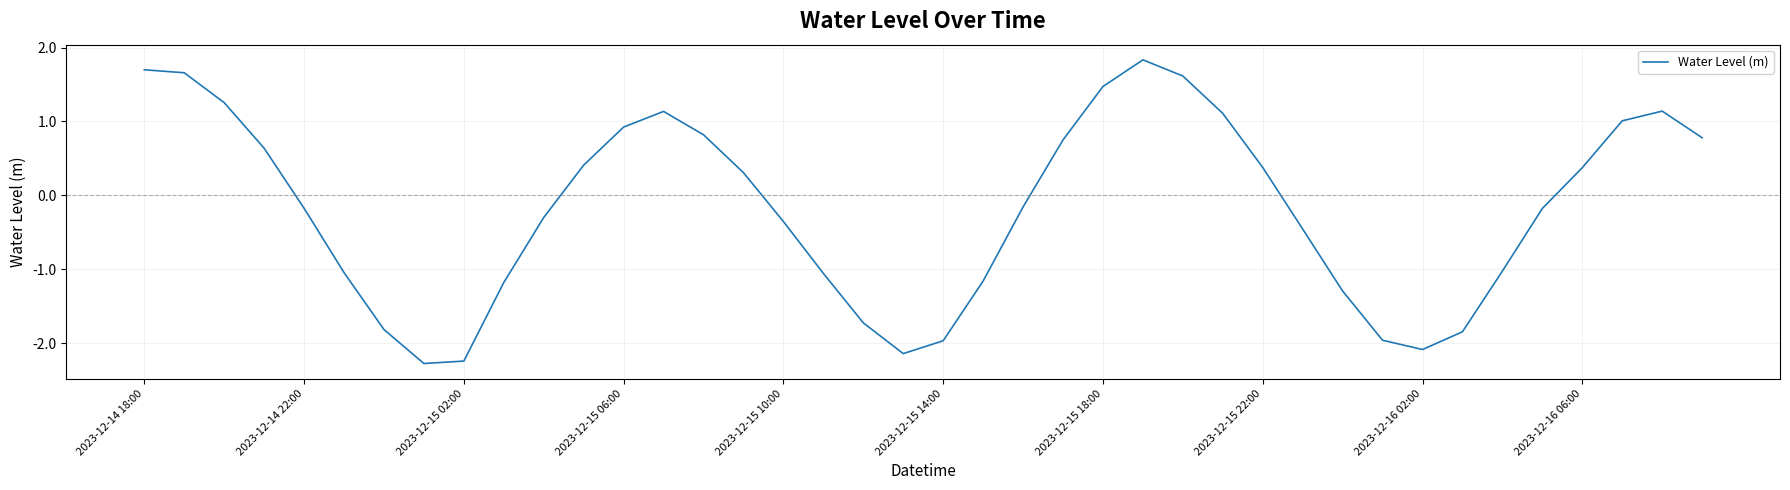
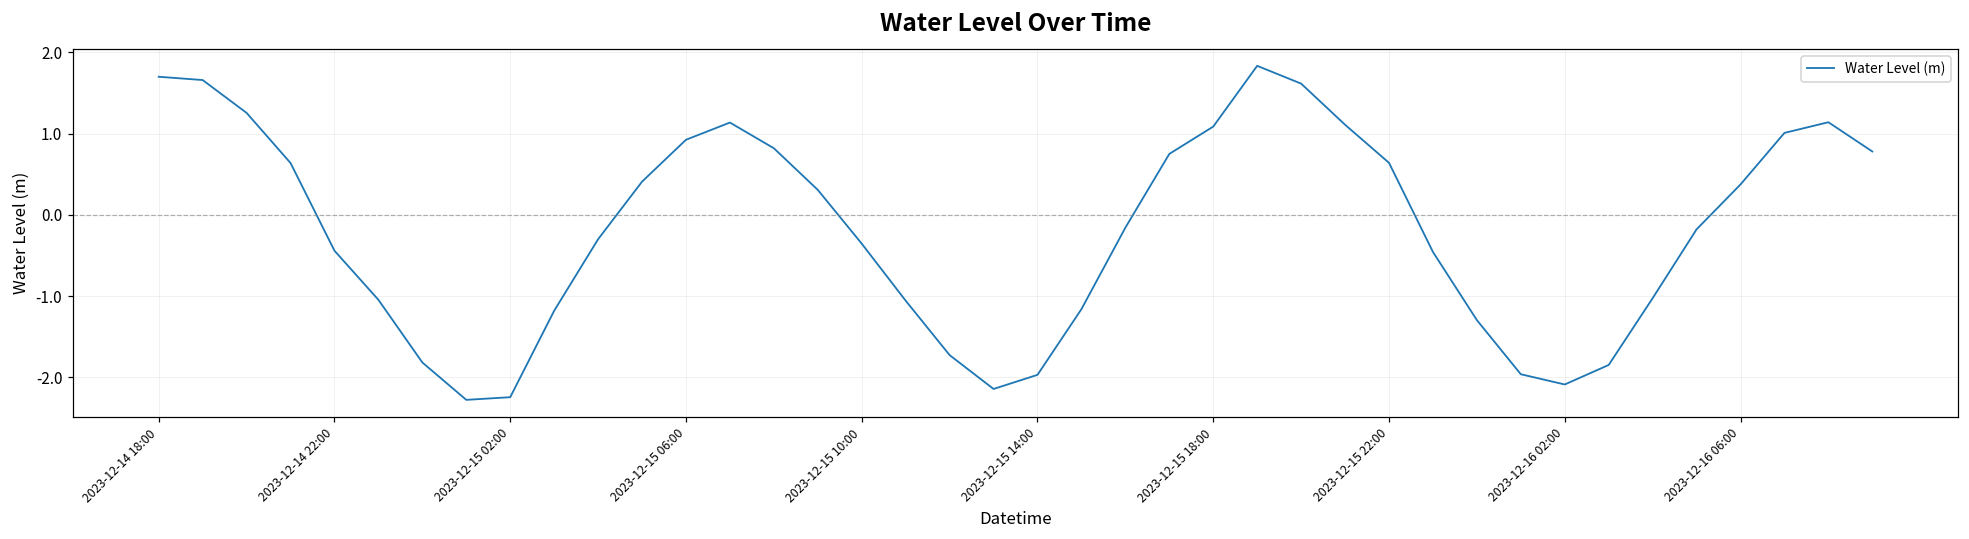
  {
    "2023-12-14 18:00": 1.7,
-   "2023-12-14 22:00": -0.2,
+   "2023-12-14 22:00": -0.4,
    "2023-12-15 02:00": -2.2,
    "2023-12-15 06:00": 0.9,
    "2023-12-15 10:00": -0.4,
    "2023-12-15 14:00": -2.0,
-   "2023-12-15 18:00": 1.5,
-   "2023-12-15 22:00": 0.4,
+   "2023-12-15 18:00": 1.1,
+   "2023-12-15 22:00": 0.6,
    "2023-12-16 02:00": -2.1,
    "2023-12-16 06:00": 0.4
  }
